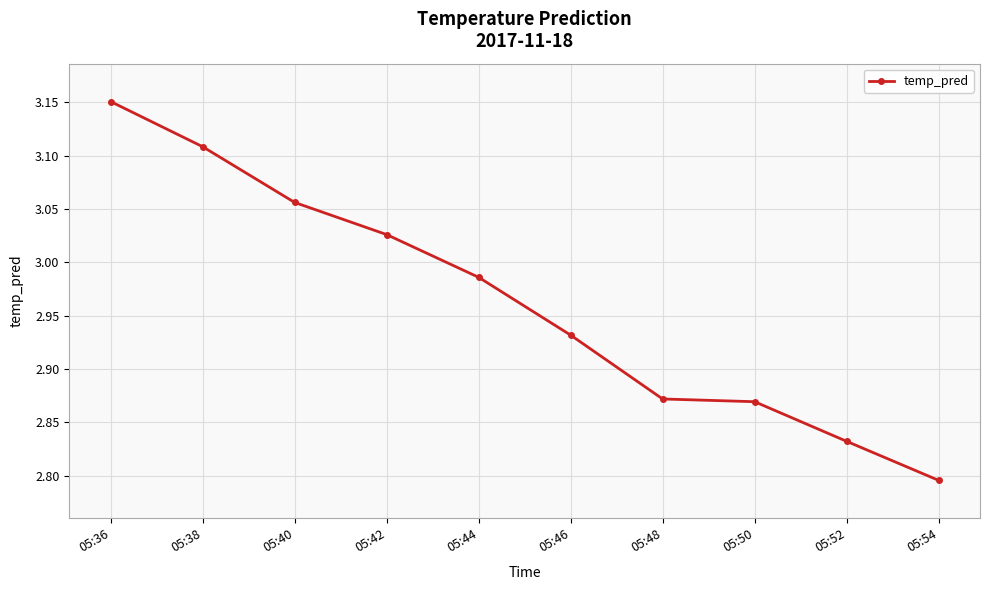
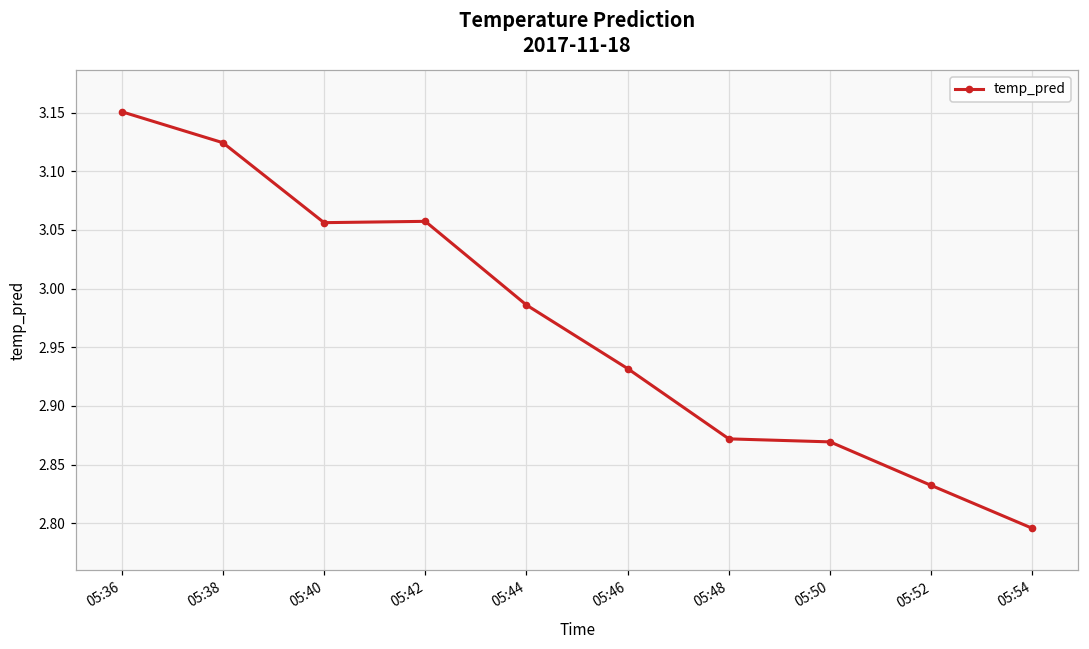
  {
    "05:36": 3.151,
-   "05:38": 3.109,
+   "05:38": 3.124,
    "05:40": 3.056,
-   "05:42": 3.026,
+   "05:42": 3.057,
    "05:44": 2.986,
    "05:46": 2.932,
    "05:48": 2.872,
    "05:50": 2.869,
    "05:52": 2.832,
    "05:54": 2.796
  }
